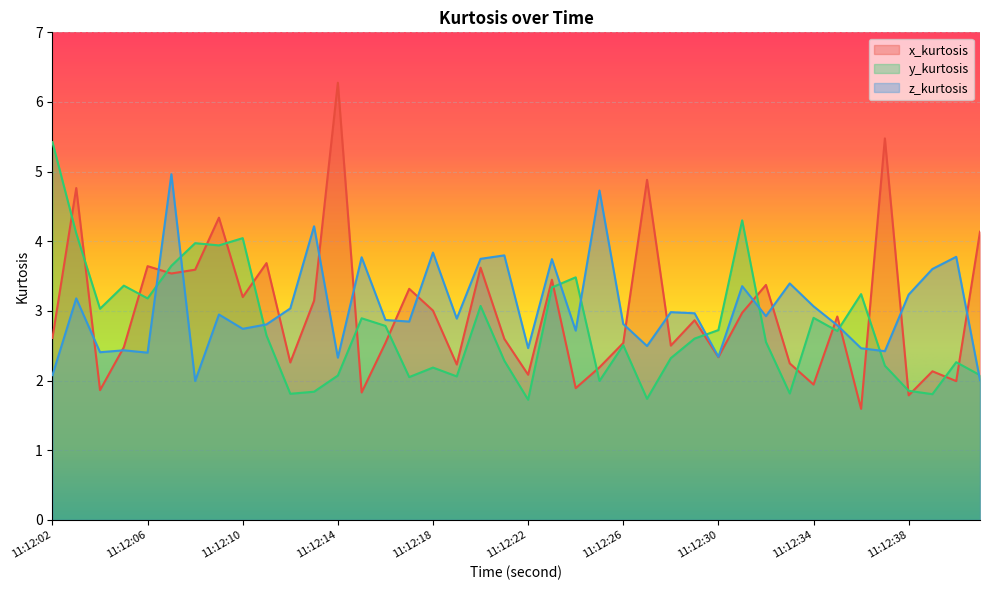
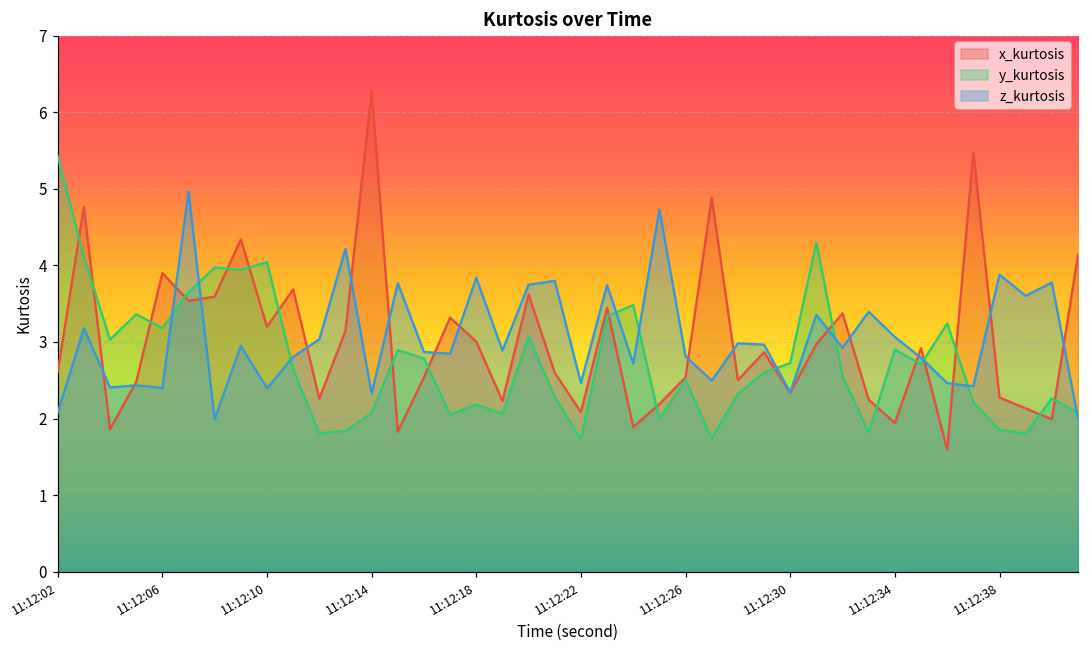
  {
    "x_kurtosis": {
      "11:12:02": 2.6,
-     "11:12:06": 3.6,
+     "11:12:06": 3.9,
      "11:12:10": 3.2,
      "11:12:14": 6.3,
      "11:12:18": 3.0,
      "11:12:22": 2.1,
      "11:12:34": 1.9,
-     "11:12:38": 1.8
+     "11:12:38": 2.3
    },
    "y_kurtosis": {
      "11:12:02": 5.4,
      "11:12:06": 3.2,
      "11:12:10": 4.0,
      "11:12:14": 2.1,
      "11:12:18": 2.2,
      "11:12:22": 1.7,
      "11:12:30": 2.7,
      "11:12:34": 2.9,
      "11:12:38": 1.9
    },
    "z_kurtosis": {
      "11:12:02": 2.1,
      "11:12:06": 2.4,
-     "11:12:10": 2.7,
+     "11:12:10": 2.4,
      "11:12:14": 2.3,
      "11:12:18": 3.8,
      "11:12:22": 2.5,
      "11:12:26": 2.8,
      "11:12:34": 3.1,
-     "11:12:38": 3.2
+     "11:12:38": 3.9
    }
  }
